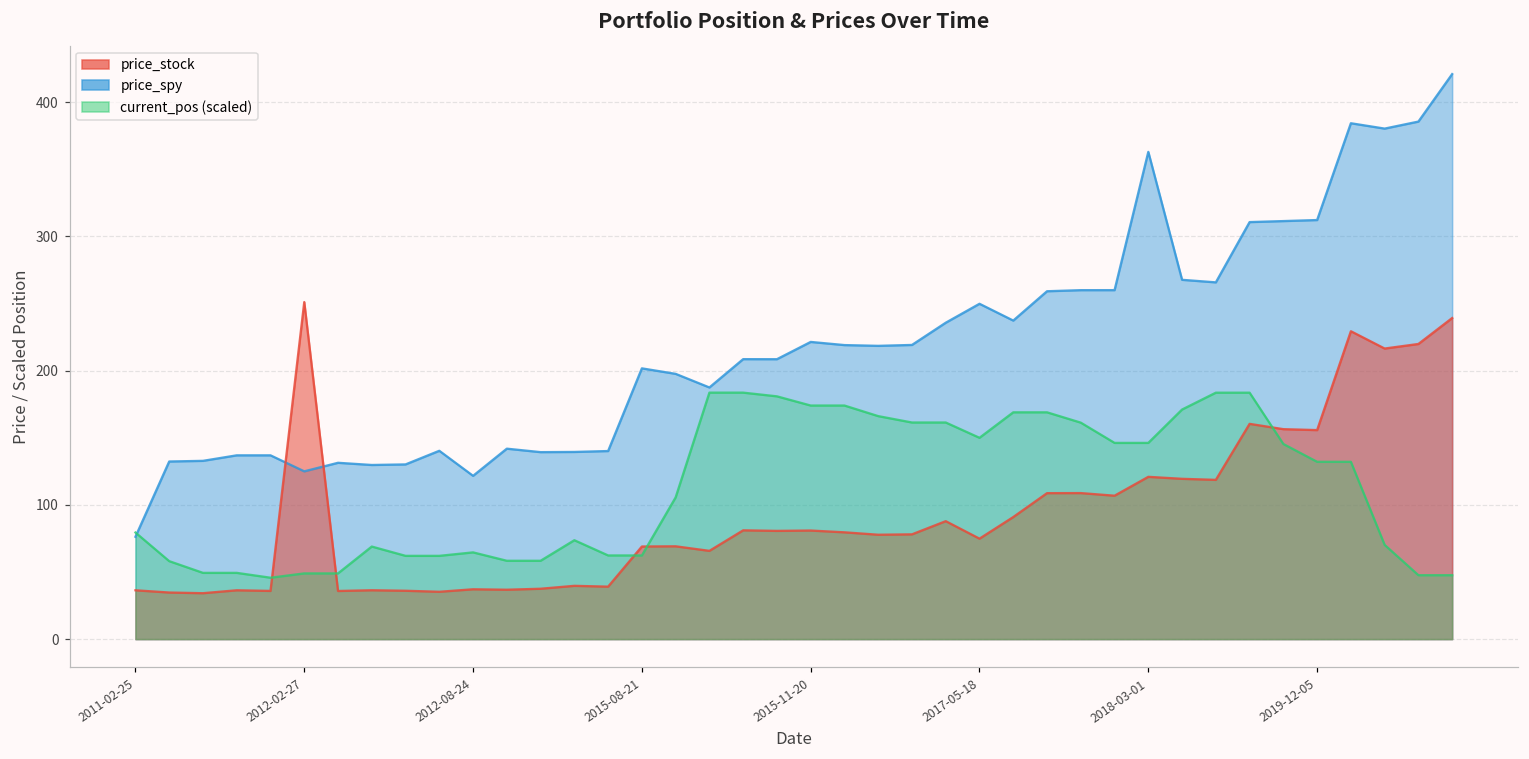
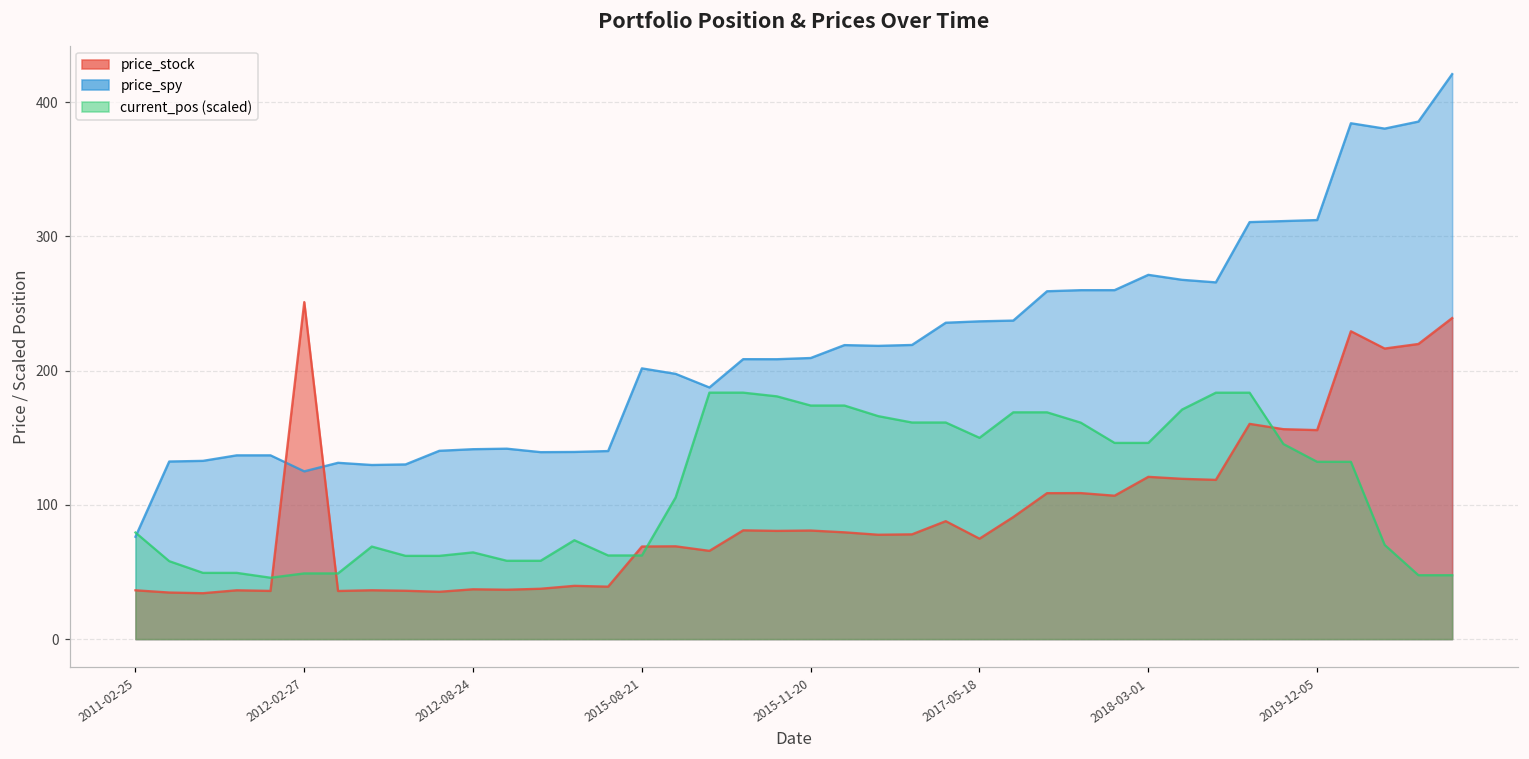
  {
    "price_spy": {
      "2011-02-25": 76,
      "2012-02-27": 125,
-     "2012-08-24": 122,
+     "2012-08-24": 142,
      "2015-08-21": 202,
-     "2015-11-20": 221,
-     "2017-05-18": 250,
-     "2018-03-01": 363,
+     "2015-11-20": 209,
+     "2017-05-18": 237,
+     "2018-03-01": 271,
      "2019-12-05": 312
    },
    "price_stock": {
      "2011-02-25": 36,
      "2012-02-27": 251,
      "2012-08-24": 37,
      "2015-08-21": 69,
      "2015-11-20": 81,
      "2017-05-18": 75,
      "2018-03-01": 121,
      "2019-12-05": 156
    }
  }
